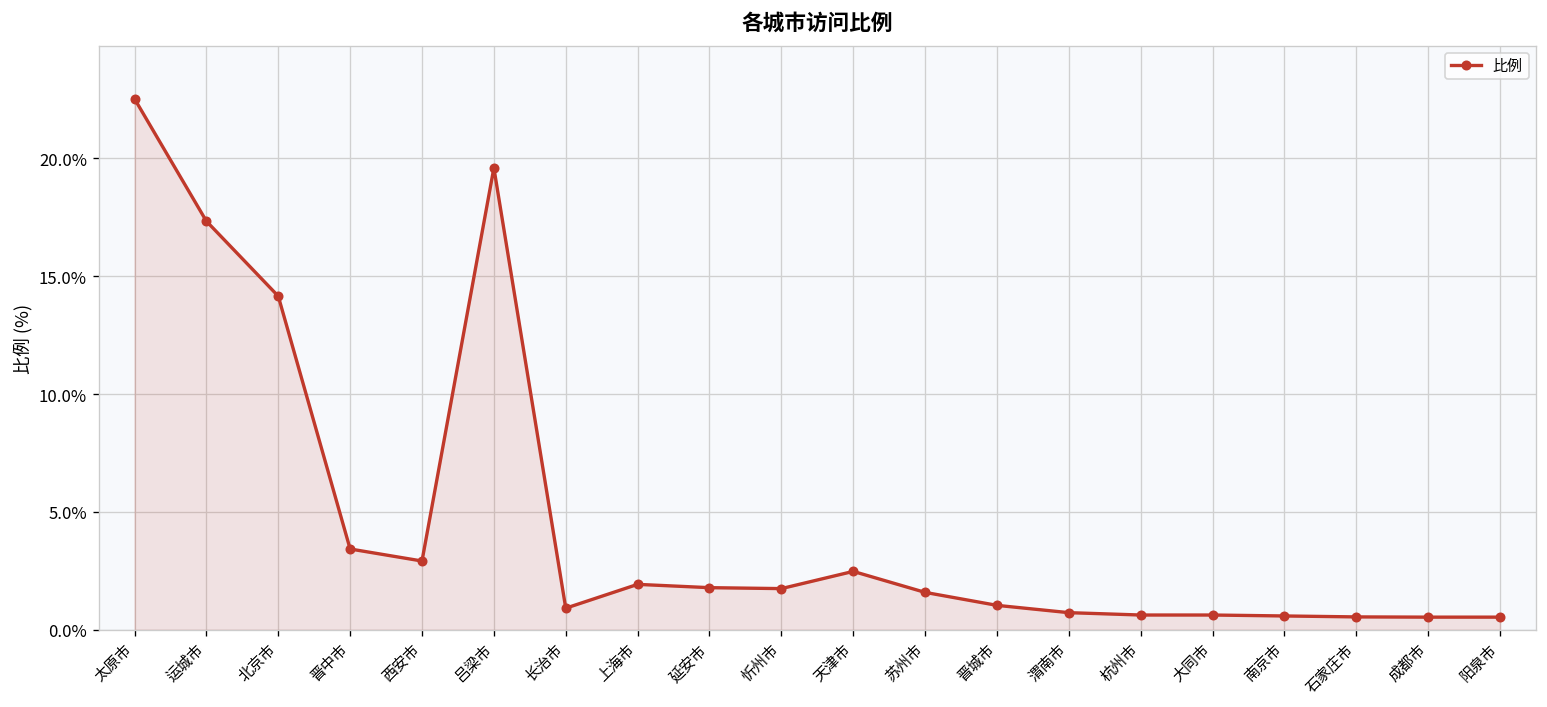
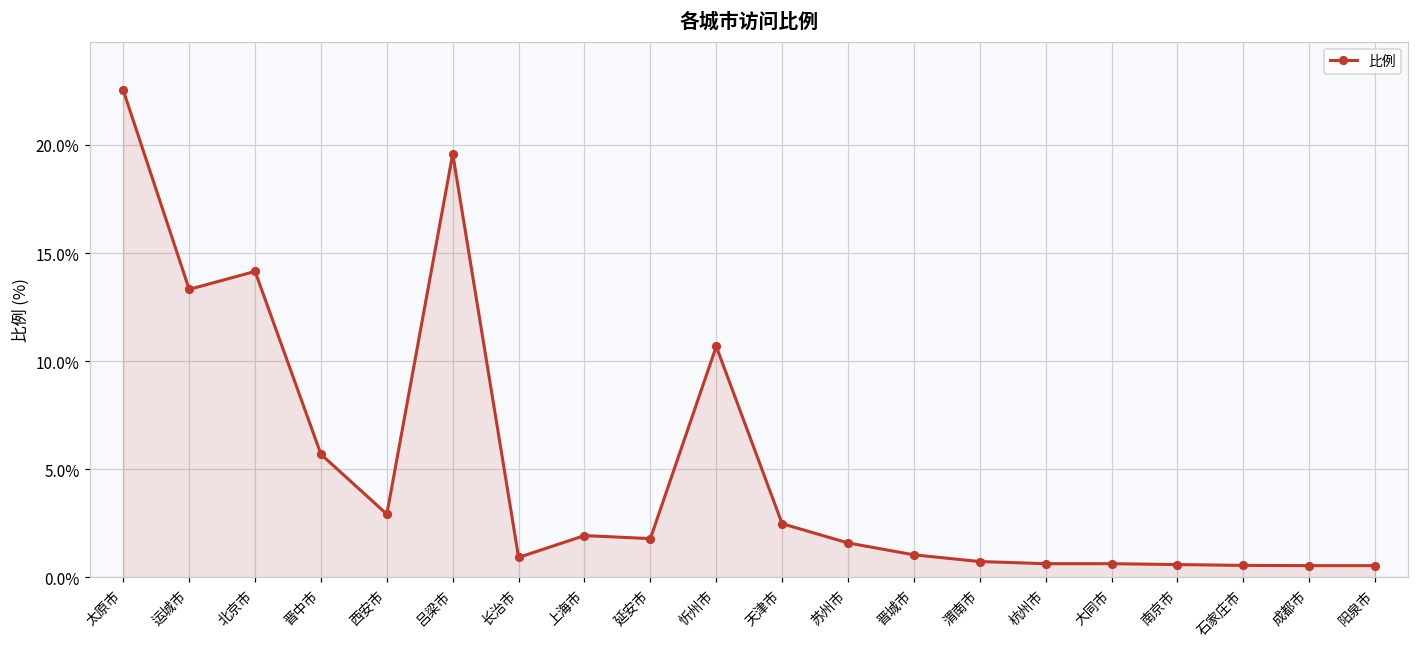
  {
    "太原市": "22.5%",
-   "运城市": "17.3%",
+   "运城市": "13.3%",
    "北京市": "14.2%",
-   "晋中市": "3.4%",
+   "晋中市": "5.7%",
    "西安市": "2.9%",
    "吕梁市": "19.6%",
    "长治市": "0.9%",
    "上海市": "1.9%",
    "延安市": "1.8%",
-   "忻州市": "1.8%",
+   "忻州市": "10.7%",
    "天津市": "2.5%",
    "苏州市": "1.6%",
    "晋城市": "1.0%",
    "渭南市": "0.7%",
    "杭州市": "0.6%",
    "大同市": "0.6%",
    "南京市": "0.6%",
    "石家庄市": "0.6%",
    "成都市": "0.5%",
    "阳泉市": "0.5%"
  }
